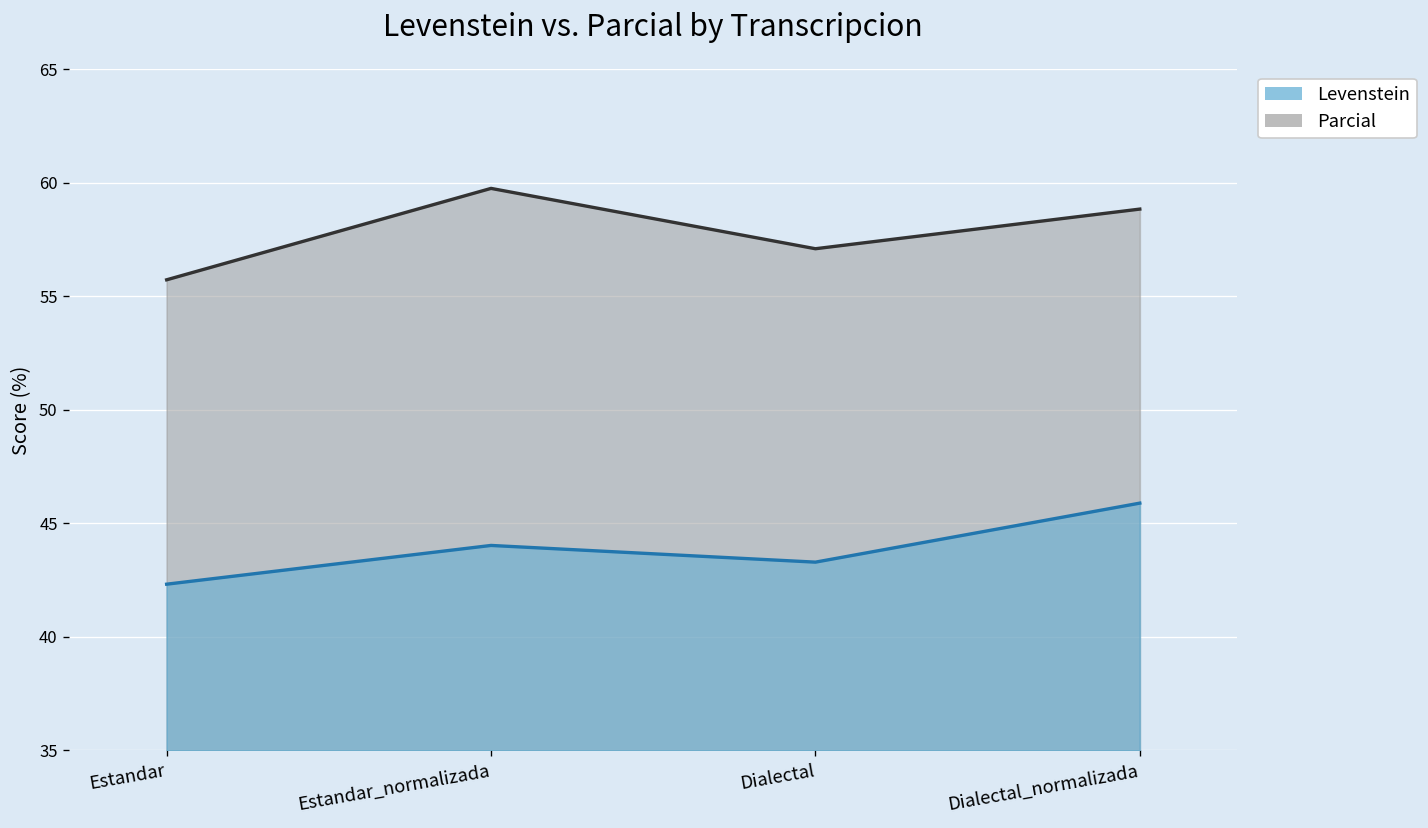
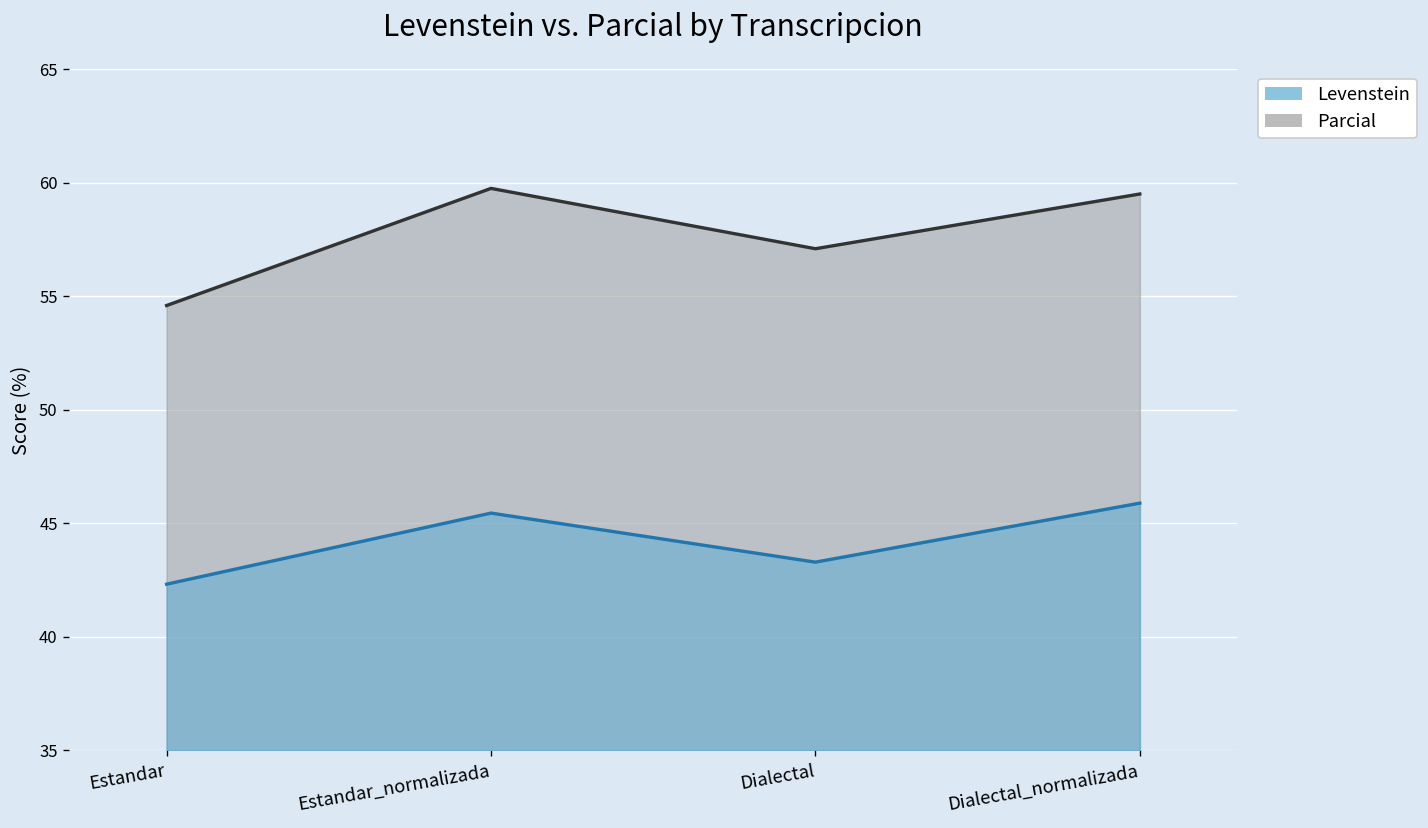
  {
    "Parcial": {
-     "Estandar": 55.7,
+     "Estandar": 54.6,
      "Estandar_normalizada": 59.8,
      "Dialectal": 57.1,
-     "Dialectal_normalizada": 58.8
+     "Dialectal_normalizada": 59.5
    },
    "Levenstein": {
      "Estandar": 42.3,
-     "Estandar_normalizada": 44.0,
+     "Estandar_normalizada": 45.5,
      "Dialectal": 43.3,
      "Dialectal_normalizada": 45.9
    }
  }
